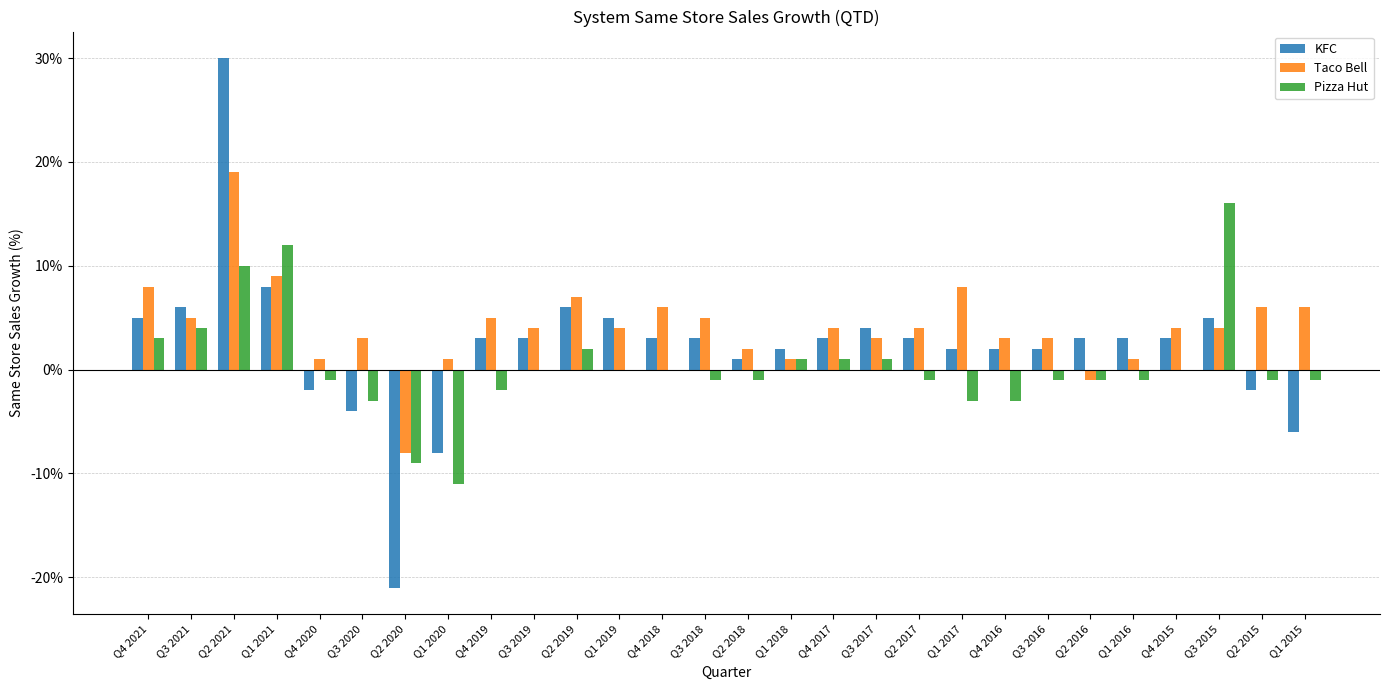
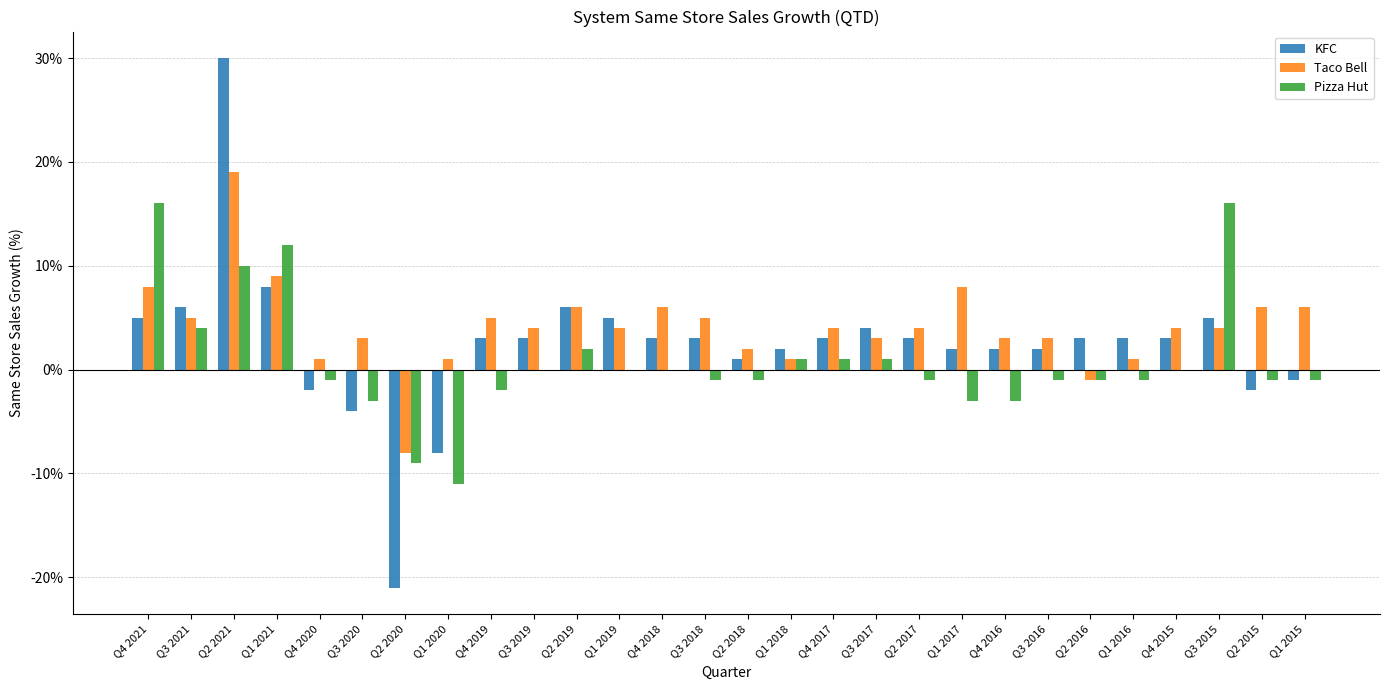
  {
    "KFC": {
      "Q4 2021": "5.0%",
      "Q3 2021": "6.0%",
      "Q2 2021": "30.0%",
      "Q1 2021": "8.0%",
      "Q4 2020": "-2.0%",
      "Q3 2020": "-4.0%",
      "Q2 2020": "-21.0%",
      "Q1 2020": "-8.0%",
      "Q4 2019": "3.0%",
      "Q3 2019": "3.0%",
      "Q2 2019": "6.0%",
      "Q1 2019": "5.0%",
      "Q4 2018": "3.0%",
      "Q3 2018": "3.0%",
      "Q2 2018": "1.0%",
      "Q1 2018": "2.0%",
      "Q4 2017": "3.0%",
      "Q3 2017": "4.0%",
      "Q2 2017": "3.0%",
      "Q1 2017": "2.0%",
      "Q4 2016": "2.0%",
      "Q3 2016": "2.0%",
      "Q2 2016": "3.0%",
      "Q1 2016": "3.0%",
      "Q4 2015": "3.0%",
      "Q3 2015": "5.0%",
      "Q2 2015": "-2.0%",
-     "Q1 2015": "-6.0%"
+     "Q1 2015": "-1.0%"
    },
    "Taco Bell": {
      "Q4 2021": "8.0%",
      "Q3 2021": "5.0%",
      "Q2 2021": "19.0%",
      "Q1 2021": "9.0%",
      "Q4 2020": "1.0%",
      "Q3 2020": "3.0%",
      "Q2 2020": "-8.0%",
      "Q1 2020": "1.0%",
      "Q4 2019": "5.0%",
      "Q3 2019": "4.0%",
-     "Q2 2019": "7.0%",
+     "Q2 2019": "6.0%",
      "Q1 2019": "4.0%",
      "Q4 2018": "6.0%",
      "Q3 2018": "5.0%",
      "Q2 2018": "2.0%",
      "Q1 2018": "1.0%",
      "Q4 2017": "4.0%",
      "Q3 2017": "3.0%",
      "Q2 2017": "4.0%",
      "Q1 2017": "8.0%",
      "Q4 2016": "3.0%",
      "Q3 2016": "3.0%",
      "Q2 2016": "-1.0%",
      "Q1 2016": "1.0%",
      "Q4 2015": "4.0%",
      "Q3 2015": "4.0%",
      "Q2 2015": "6.0%",
      "Q1 2015": "6.0%"
    },
    "Pizza Hut": {
-     "Q4 2021": "3.0%",
+     "Q4 2021": "16.0%",
      "Q3 2021": "4.0%",
      "Q2 2021": "10.0%",
      "Q1 2021": "12.0%",
      "Q4 2020": "-1.0%",
      "Q3 2020": "-3.0%",
      "Q2 2020": "-9.0%",
      "Q1 2020": "-11.0%",
      "Q4 2019": "-2.0%",
      "Q3 2019": "0.0%",
      "Q2 2019": "2.0%",
      "Q1 2019": "0.0%",
      "Q4 2018": "0.0%",
      "Q3 2018": "-1.0%",
      "Q2 2018": "-1.0%",
      "Q1 2018": "1.0%",
      "Q4 2017": "1.0%",
      "Q3 2017": "1.0%",
      "Q2 2017": "-1.0%",
      "Q1 2017": "-3.0%",
      "Q4 2016": "-3.0%",
      "Q3 2016": "-1.0%",
      "Q2 2016": "-1.0%",
      "Q1 2016": "-1.0%",
      "Q4 2015": "0.0%",
      "Q3 2015": "16.0%",
      "Q2 2015": "-1.0%",
      "Q1 2015": "-1.0%"
    }
  }
